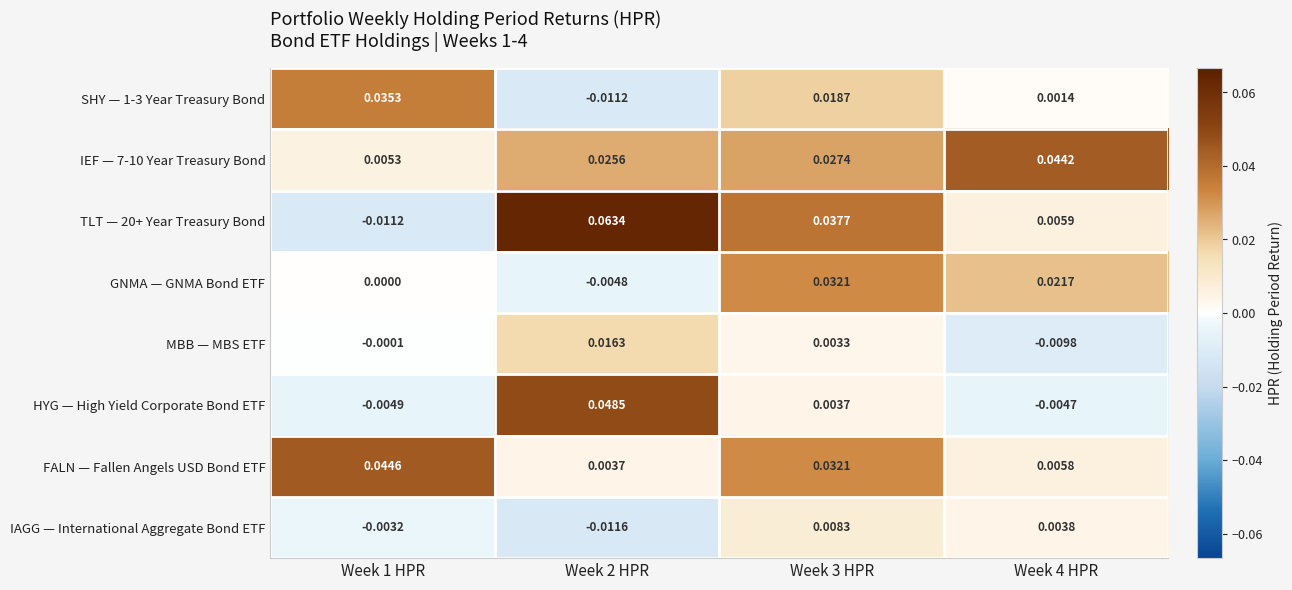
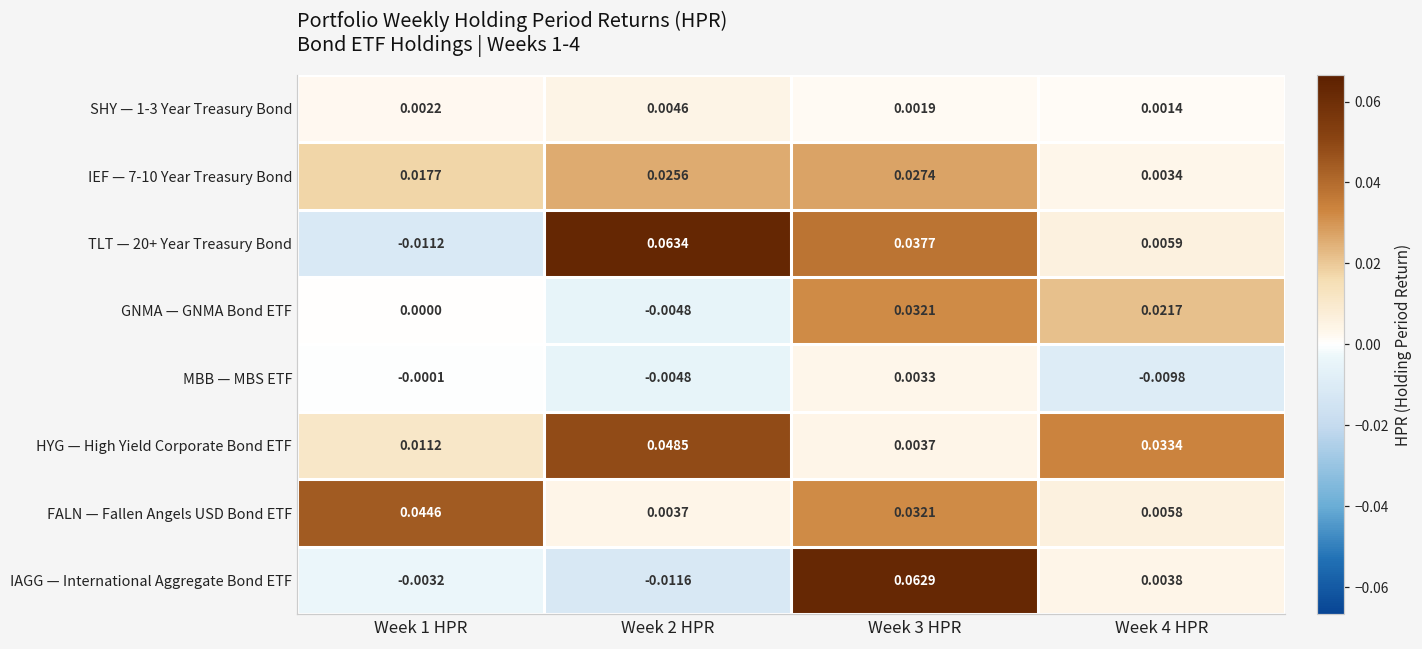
  {
    "SHY — 1-3 Year Treasury Bond": {
-     "Week 1 HPR": 0.0353,
-     "Week 2 HPR": -0.0112,
-     "Week 3 HPR": 0.0187,
+     "Week 1 HPR": 0.0022,
+     "Week 2 HPR": 0.0046,
+     "Week 3 HPR": 0.0019,
      "Week 4 HPR": 0.0014
    },
    "IEF — 7-10 Year Treasury Bond": {
-     "Week 1 HPR": 0.0053,
+     "Week 1 HPR": 0.0177,
      "Week 2 HPR": 0.0256,
      "Week 3 HPR": 0.0274,
-     "Week 4 HPR": 0.0442
+     "Week 4 HPR": 0.0034
    },
    "TLT — 20+ Year Treasury Bond": {
      "Week 1 HPR": -0.0112,
      "Week 2 HPR": 0.0634,
      "Week 3 HPR": 0.0377,
      "Week 4 HPR": 0.0059
    },
    "GNMA — GNMA Bond ETF": {
      "Week 1 HPR": 0.0000,
      "Week 2 HPR": -0.0048,
      "Week 3 HPR": 0.0321,
      "Week 4 HPR": 0.0217
    },
    "MBB — MBS ETF": {
      "Week 1 HPR": -0.0001,
-     "Week 2 HPR": 0.0163,
+     "Week 2 HPR": -0.0048,
      "Week 3 HPR": 0.0033,
      "Week 4 HPR": -0.0098
    },
    "HYG — High Yield Corporate Bond ETF": {
-     "Week 1 HPR": -0.0049,
+     "Week 1 HPR": 0.0112,
      "Week 2 HPR": 0.0485,
      "Week 3 HPR": 0.0037,
-     "Week 4 HPR": -0.0047
+     "Week 4 HPR": 0.0334
    },
    "FALN — Fallen Angels USD Bond ETF": {
      "Week 1 HPR": 0.0446,
      "Week 2 HPR": 0.0037,
      "Week 3 HPR": 0.0321,
      "Week 4 HPR": 0.0058
    },
    "IAGG — International Aggregate Bond ETF": {
      "Week 1 HPR": -0.0032,
      "Week 2 HPR": -0.0116,
-     "Week 3 HPR": 0.0083,
+     "Week 3 HPR": 0.0629,
      "Week 4 HPR": 0.0038
    }
  }
